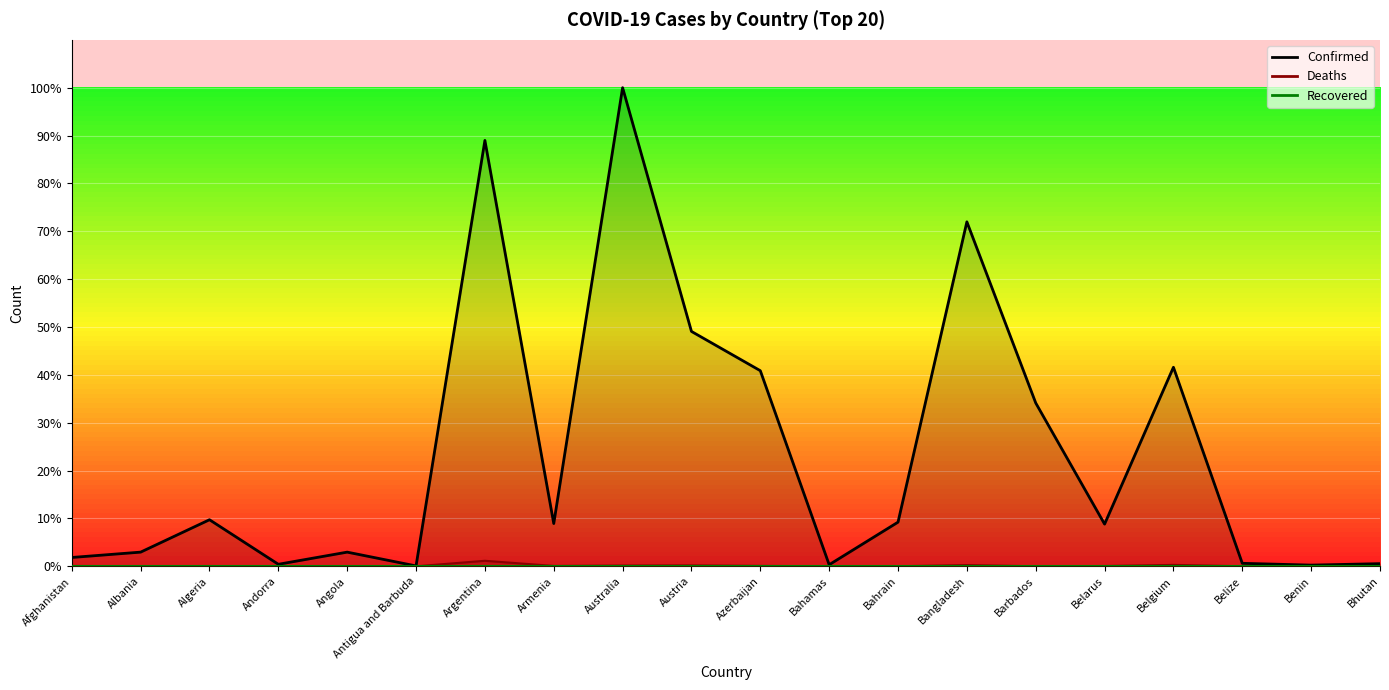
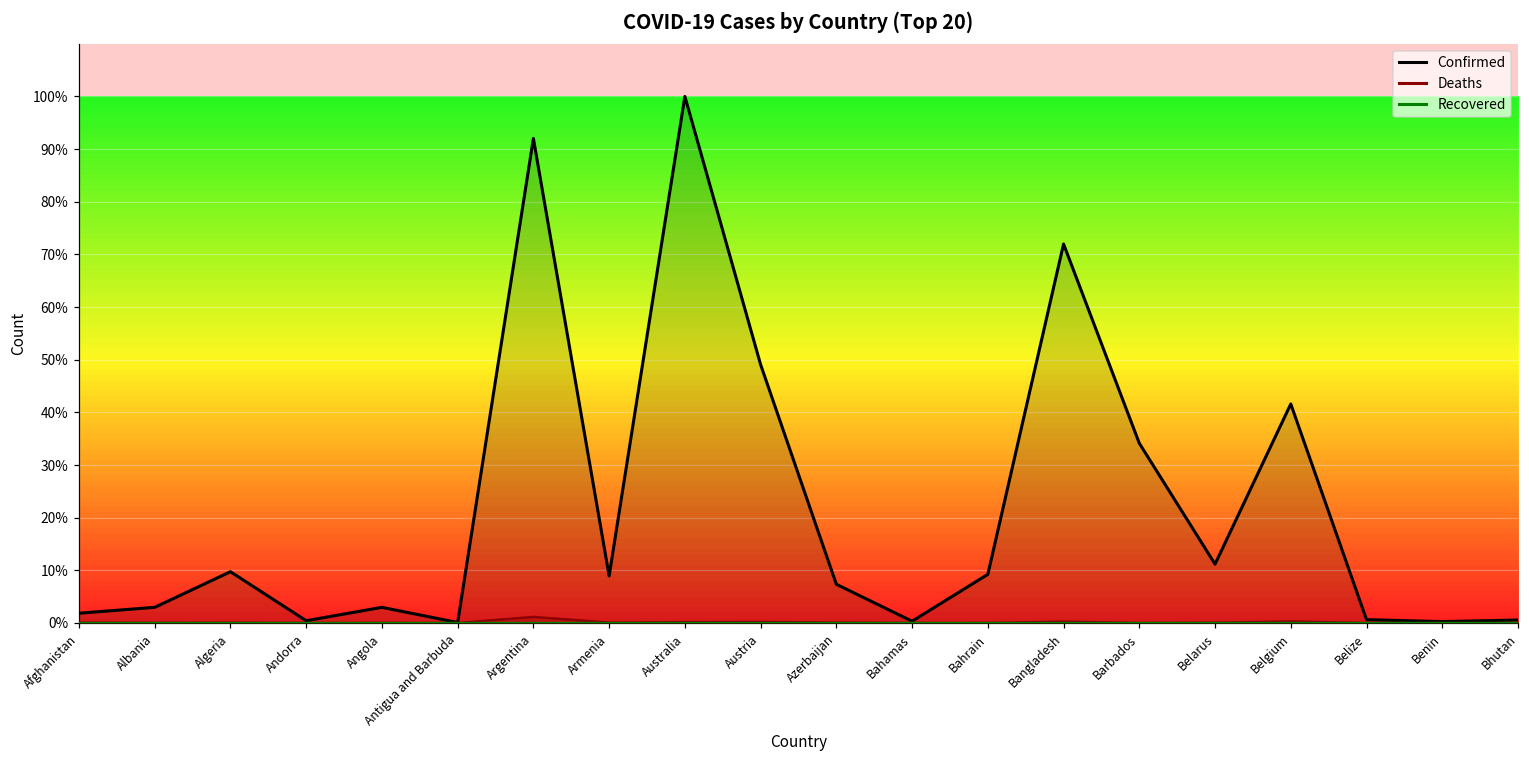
  {
    "Confirmed": {
      "Afghanistan": "2%",
      "Albania": "3%",
      "Algeria": "10%",
      "Angola": "3%",
-     "Argentina": "89%",
+     "Argentina": "92%",
      "Armenia": "9%",
      "Australia": "100%",
      "Austria": "49%",
-     "Azerbaijan": "41%",
+     "Azerbaijan": "7%",
      "Bahrain": "9%",
      "Bangladesh": "72%",
      "Barbados": "34%",
-     "Belarus": "9%",
+     "Belarus": "11%",
      "Belgium": "42%",
      "Belize": "1%",
      "Bhutan": "1%"
    },
    "Deaths": {
      "Argentina": "1%"
    },
    "Recovered": {
      "Argentina": "0%"
    }
  }
